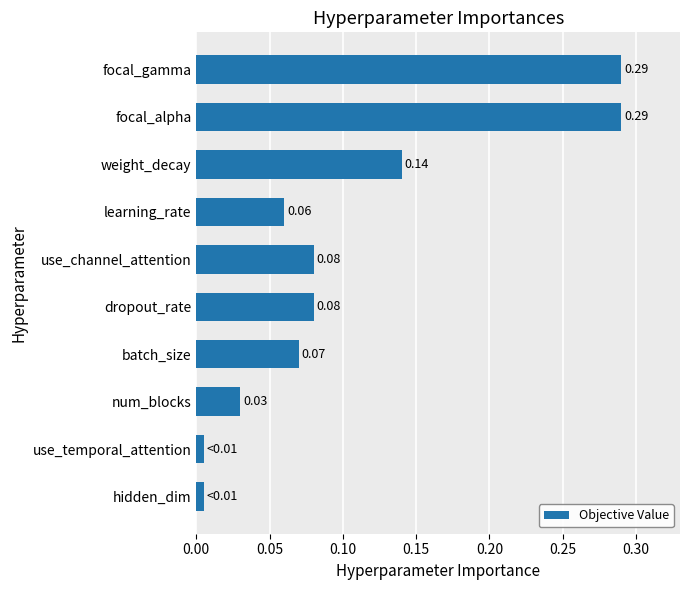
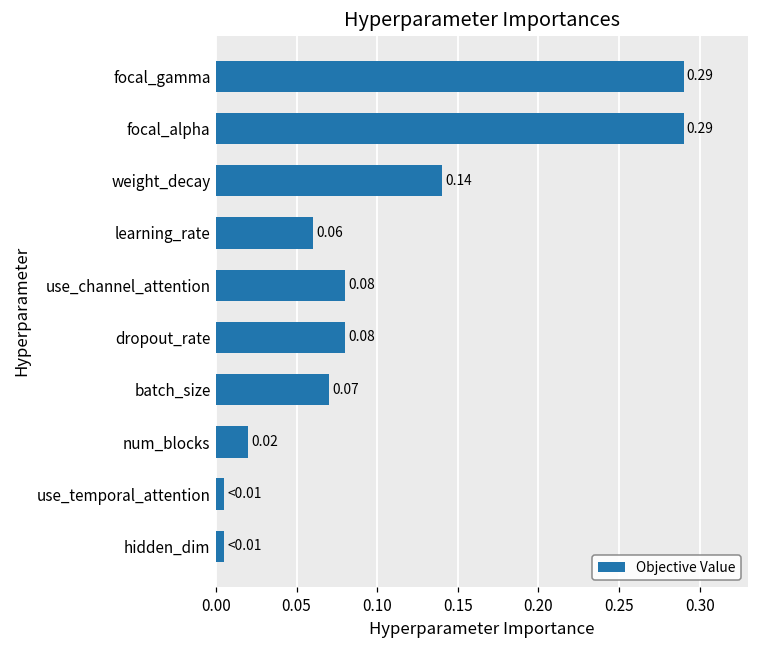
  {
    "focal_gamma": 0.29,
    "focal_alpha": 0.29,
    "weight_decay": 0.14,
    "learning_rate": 0.06,
    "use_channel_attention": 0.08,
    "dropout_rate": 0.08,
    "batch_size": 0.07,
-   "num_blocks": 0.03,
+   "num_blocks": 0.02,
    "use_temporal_attention": 0.01,
    "hidden_dim": 0.01
  }
